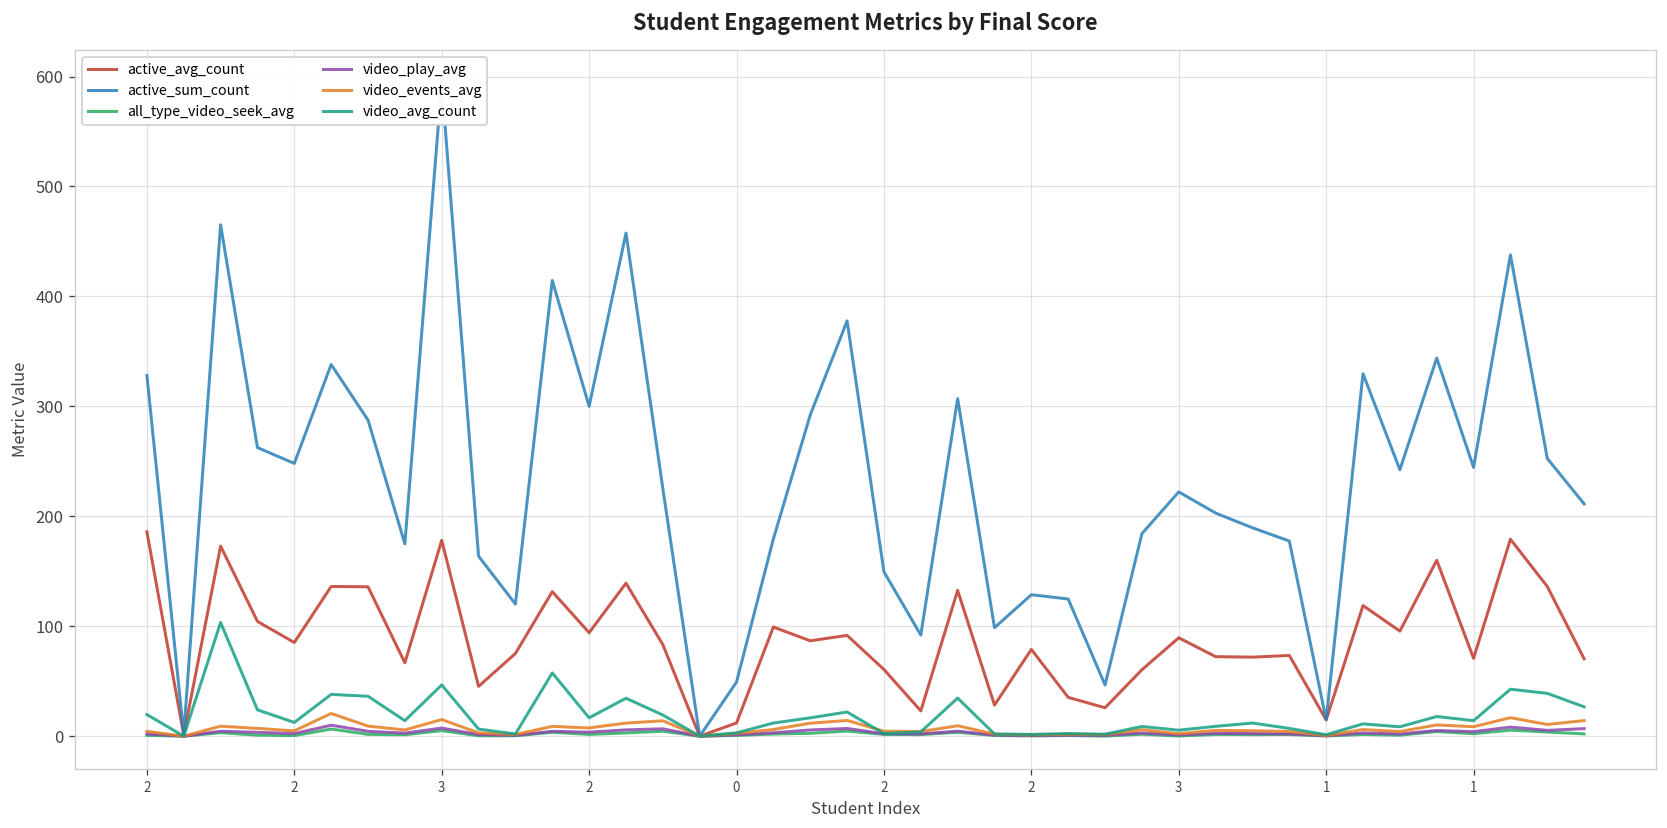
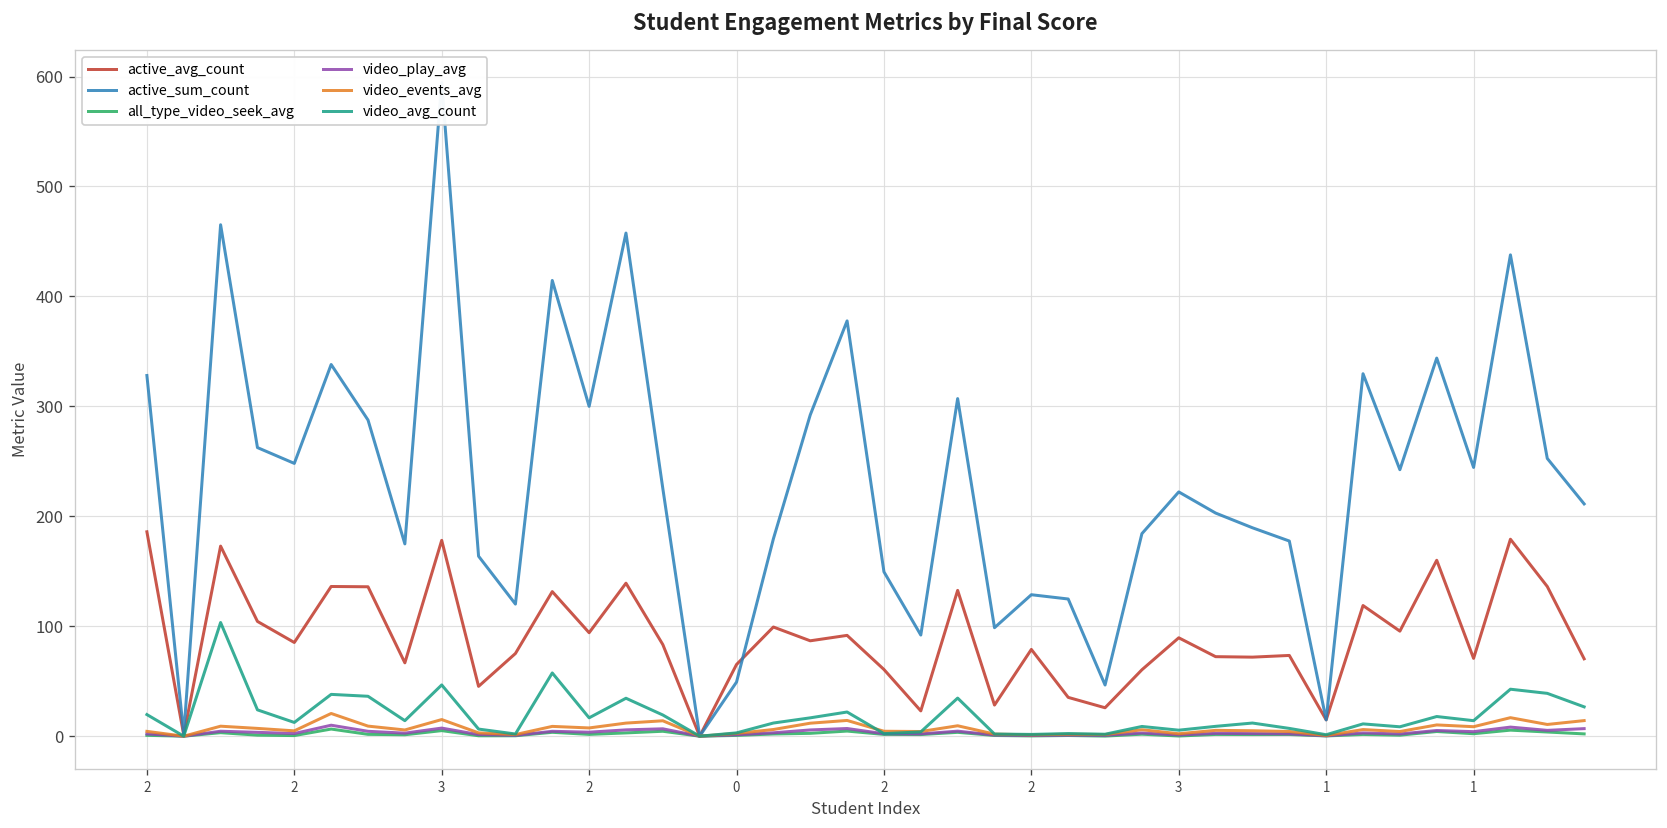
  {
    "active_avg_count": {
-     "0": 10
+     "0": 70
    },
    "active_sum_count": {
      "0": 50
    }
  }
